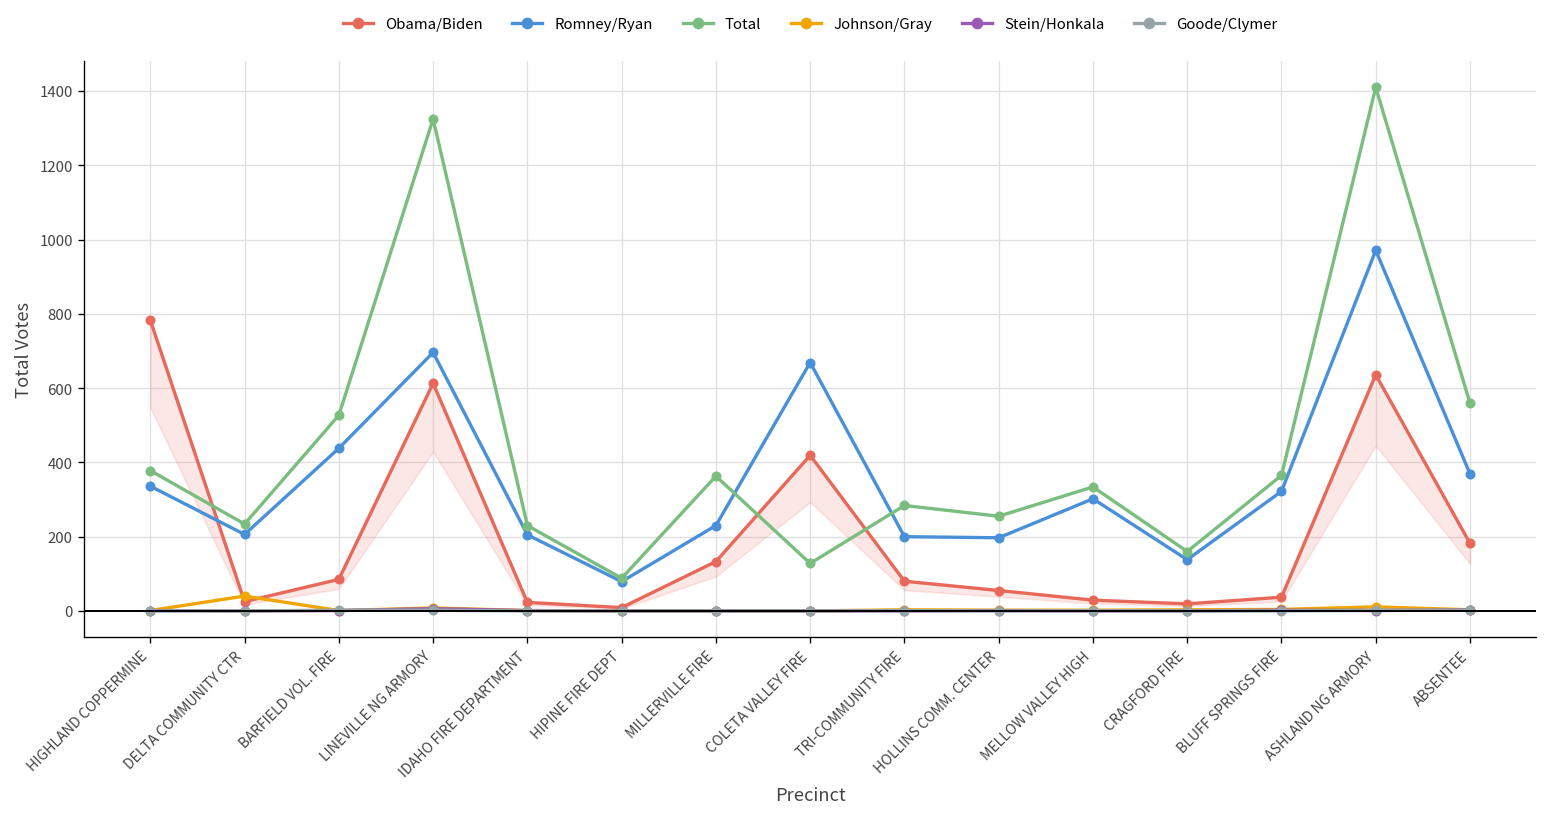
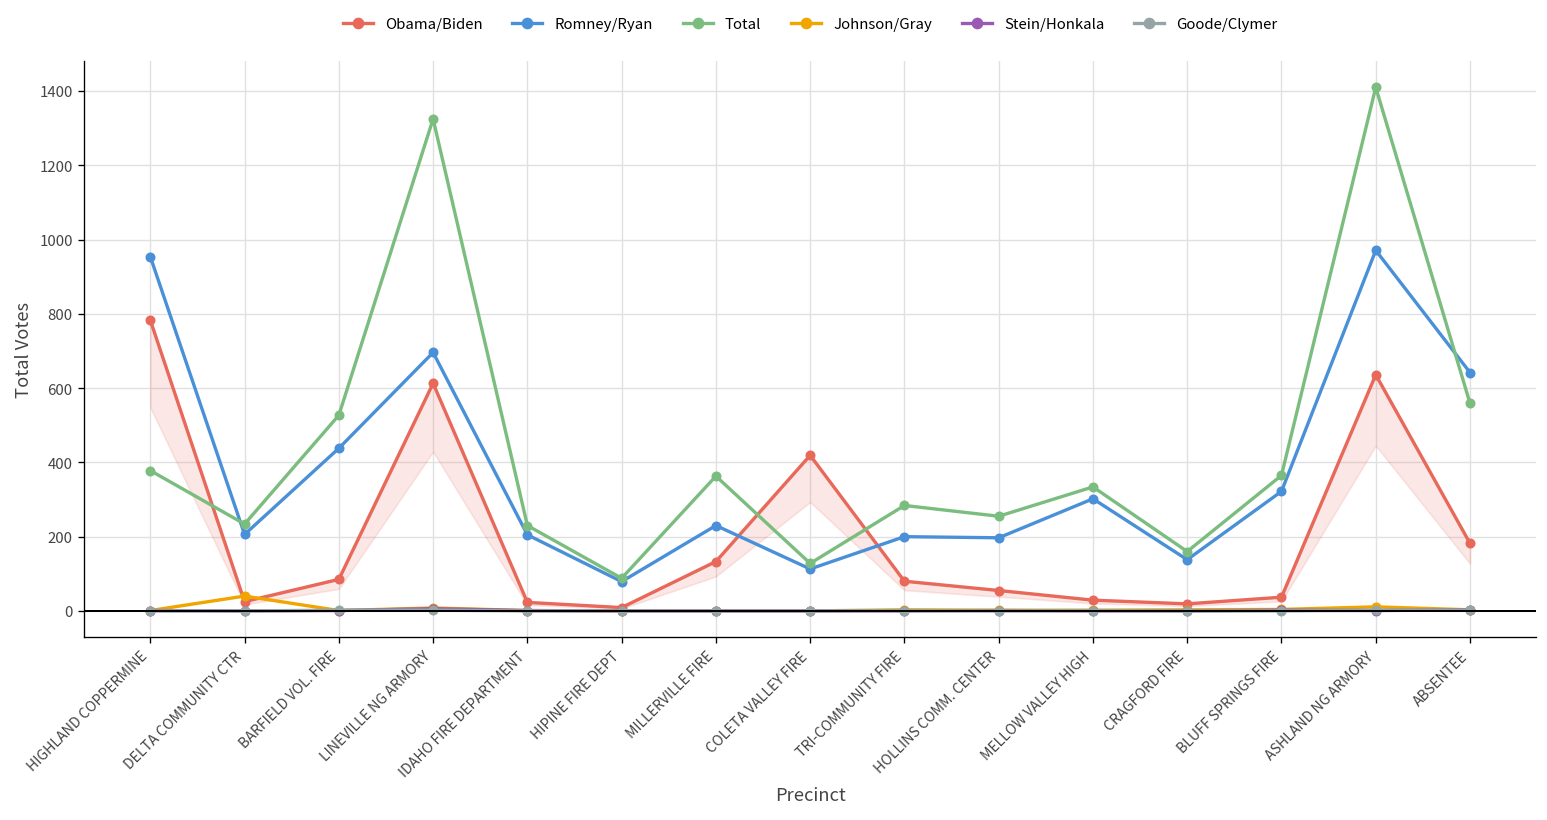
  {
    "Obama/Biden": {
      "HIGHLAND COPPERMINE": 780,
      "DELTA COMMUNITY CTR": 30,
      "BARFIELD VOL. FIRE": 90,
      "LINEVILLE NG ARMORY": 610,
      "IDAHO FIRE DEPARTMENT": 20,
      "HIPINE FIRE DEPT": 10,
      "MILLERVILLE FIRE": 130,
      "COLETA VALLEY FIRE": 420,
      "TRI-COMMUNITY FIRE": 80,
      "HOLLINS COMM. CENTER": 60,
      "MELLOW VALLEY HIGH": 30,
      "CRAGFORD FIRE": 20,
      "BLUFF SPRINGS FIRE": 40,
      "ASHLAND NG ARMORY": 640,
      "ABSENTEE": 180
    },
    "Romney/Ryan": {
-     "HIGHLAND COPPERMINE": 340,
+     "HIGHLAND COPPERMINE": 950,
      "DELTA COMMUNITY CTR": 210,
      "BARFIELD VOL. FIRE": 440,
      "LINEVILLE NG ARMORY": 700,
      "IDAHO FIRE DEPARTMENT": 210,
      "HIPINE FIRE DEPT": 80,
      "MILLERVILLE FIRE": 230,
-     "COLETA VALLEY FIRE": 670,
+     "COLETA VALLEY FIRE": 110,
      "TRI-COMMUNITY FIRE": 200,
      "HOLLINS COMM. CENTER": 200,
      "MELLOW VALLEY HIGH": 300,
      "CRAGFORD FIRE": 140,
      "BLUFF SPRINGS FIRE": 320,
      "ASHLAND NG ARMORY": 970,
-     "ABSENTEE": 370
+     "ABSENTEE": 640
    },
    "Johnson/Gray": {
      "DELTA COMMUNITY CTR": 40,
      "ASHLAND NG ARMORY": 10
    }
  }
